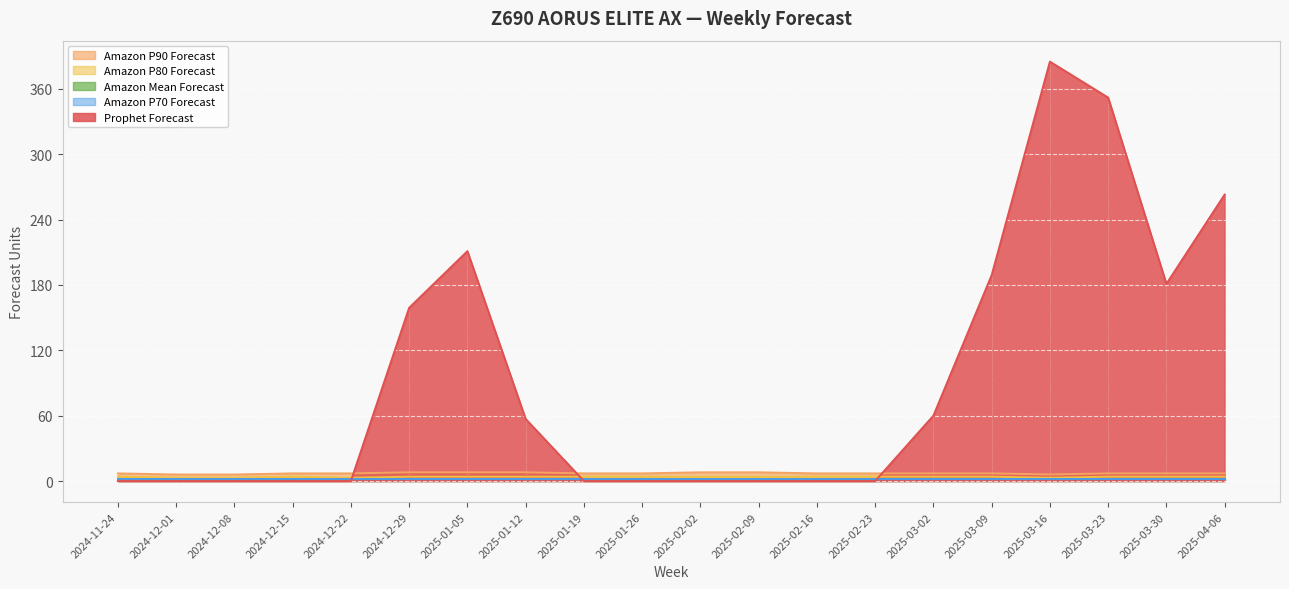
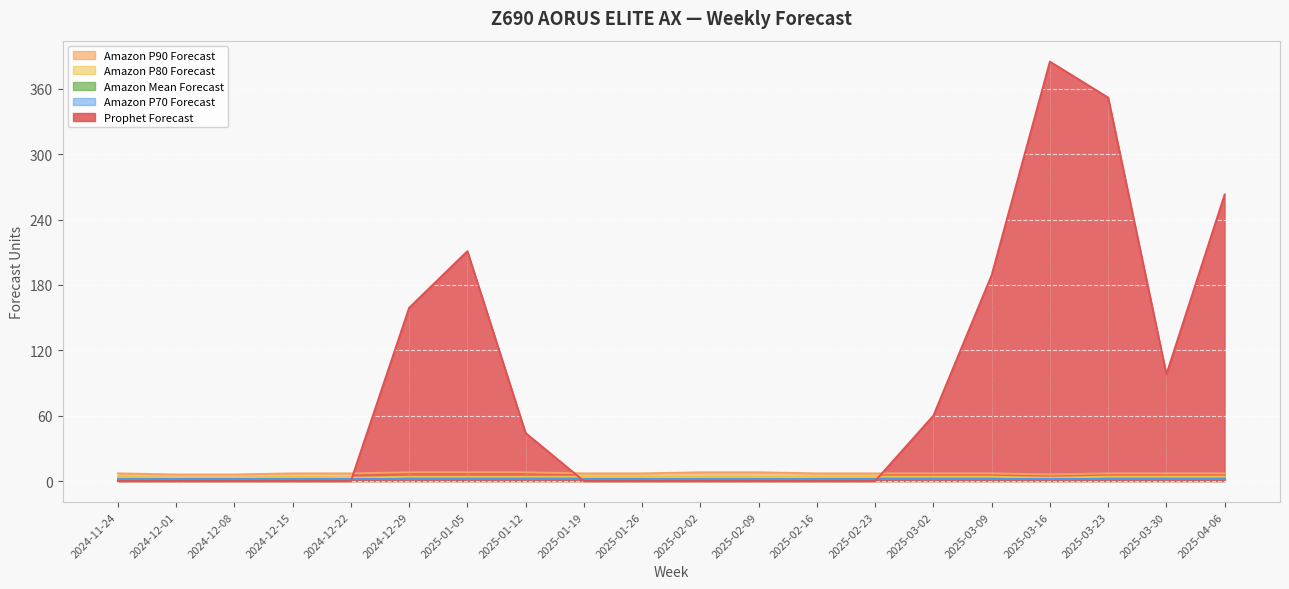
  {
    "Prophet Forecast": {
      "2024-12-29": 159,
      "2025-01-05": 211,
-     "2025-01-12": 57,
+     "2025-01-12": 44,
      "2025-03-02": 60,
      "2025-03-09": 189,
      "2025-03-16": 385,
      "2025-03-23": 352,
-     "2025-03-30": 181,
+     "2025-03-30": 98,
      "2025-04-06": 263
    }
  }
